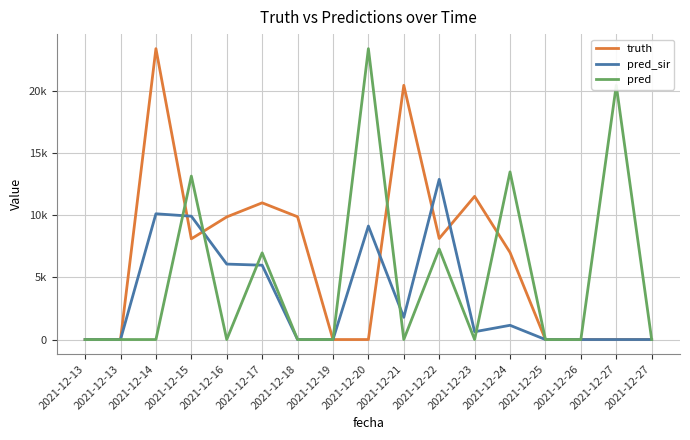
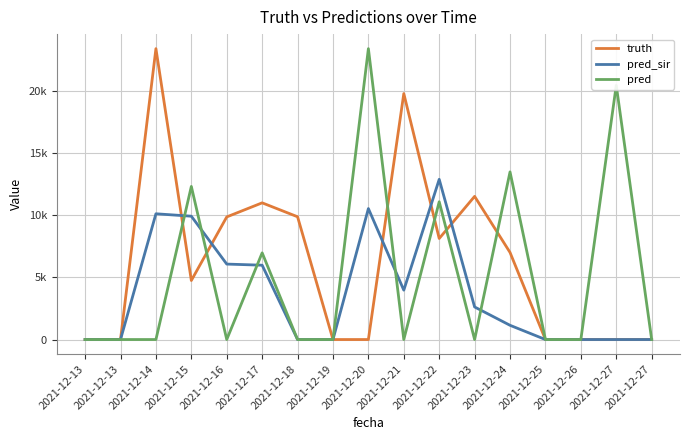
  {
    "truth": {
      "2021-12-14": 23400,
-     "2021-12-15": 8100,
+     "2021-12-15": 4800,
      "2021-12-16": 9900,
      "2021-12-17": 11000,
      "2021-12-18": 9900,
      "2021-12-20": 0,
-     "2021-12-21": 20500,
+     "2021-12-21": 19800,
      "2021-12-22": 8100,
      "2021-12-23": 11500,
      "2021-12-24": 7000
    },
    "pred_sir": {
      "2021-12-14": 10100,
      "2021-12-15": 9900,
      "2021-12-16": 6100,
      "2021-12-17": 6000,
-     "2021-12-20": 9100,
-     "2021-12-21": 1800,
+     "2021-12-20": 10500,
+     "2021-12-21": 4000,
      "2021-12-22": 12900,
-     "2021-12-23": 600,
+     "2021-12-23": 2600,
      "2021-12-24": 1100
    },
    "pred": {
      "2021-12-14": 0,
-     "2021-12-15": 13200,
+     "2021-12-15": 12300,
      "2021-12-16": 0,
      "2021-12-17": 7000,
      "2021-12-20": 23400,
      "2021-12-21": 0,
-     "2021-12-22": 7300,
+     "2021-12-22": 11100,
      "2021-12-23": 0,
      "2021-12-24": 13500
    }
  }
